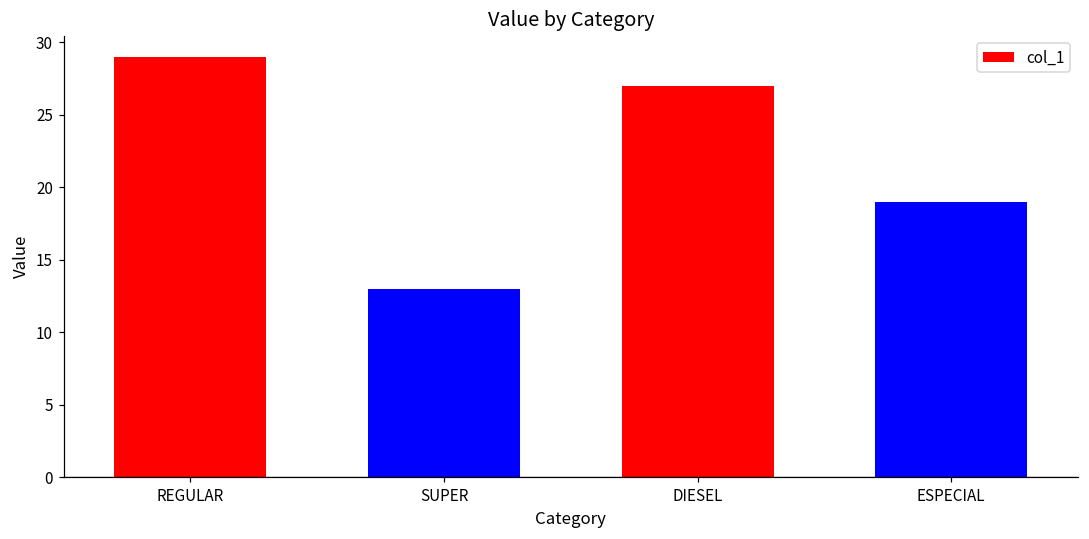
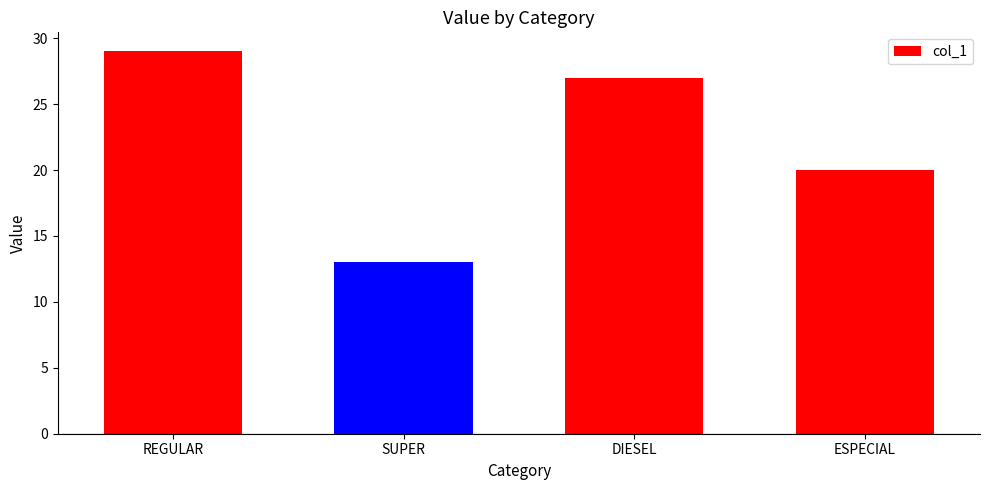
  {
    "REGULAR": 29,
    "SUPER": 13,
    "DIESEL": 27,
-   "ESPECIAL": 19
+   "ESPECIAL": 20
  }
